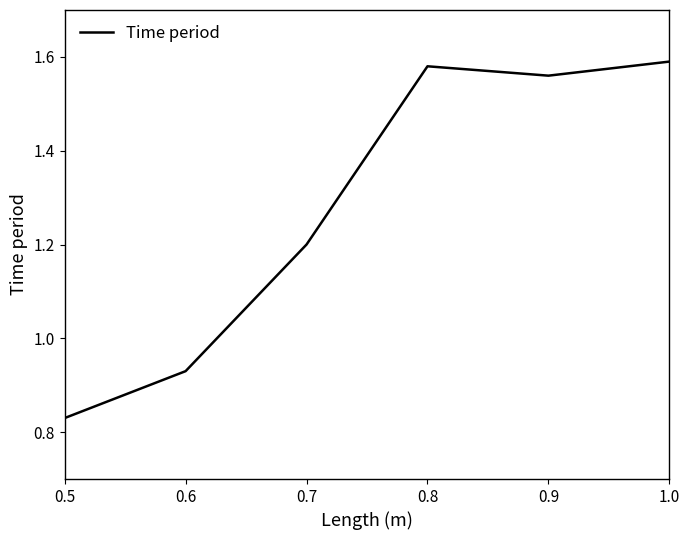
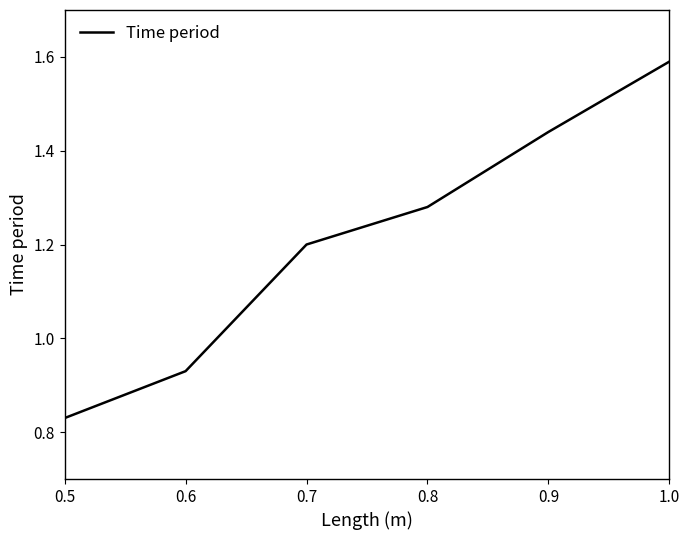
  {
    "0.5": 0.83,
    "0.6": 0.93,
    "0.7": 1.20,
-   "0.8": 1.58,
-   "0.9": 1.56,
+   "0.8": 1.28,
+   "0.9": 1.44,
    "1.0": 1.59
  }
